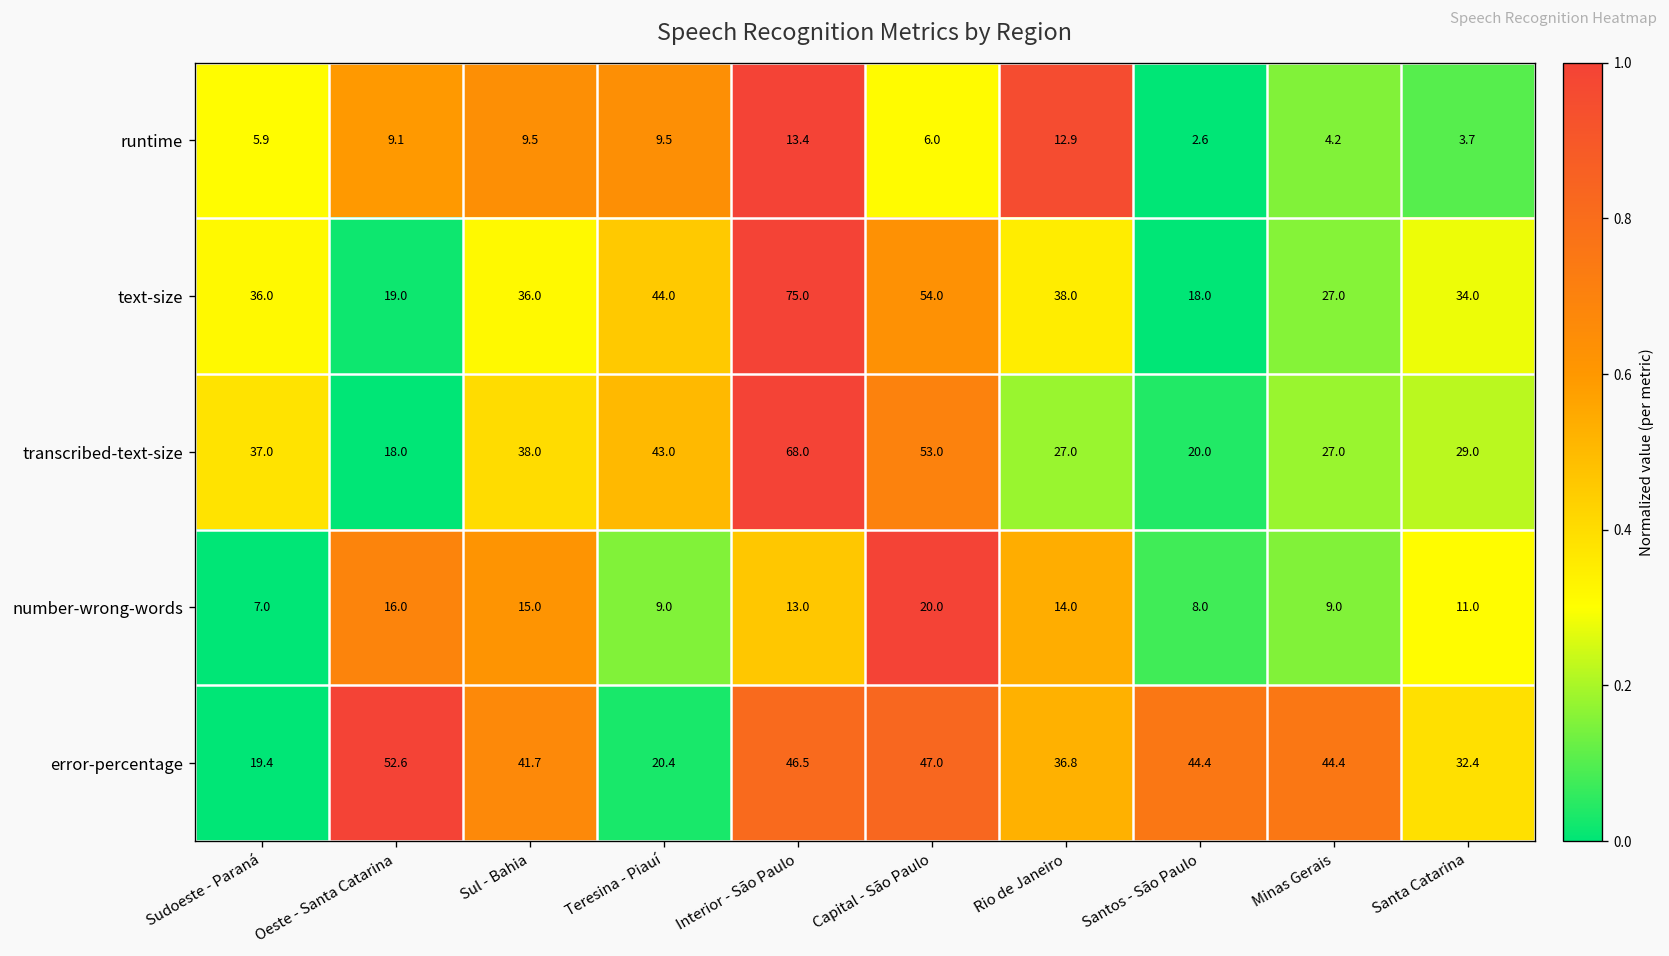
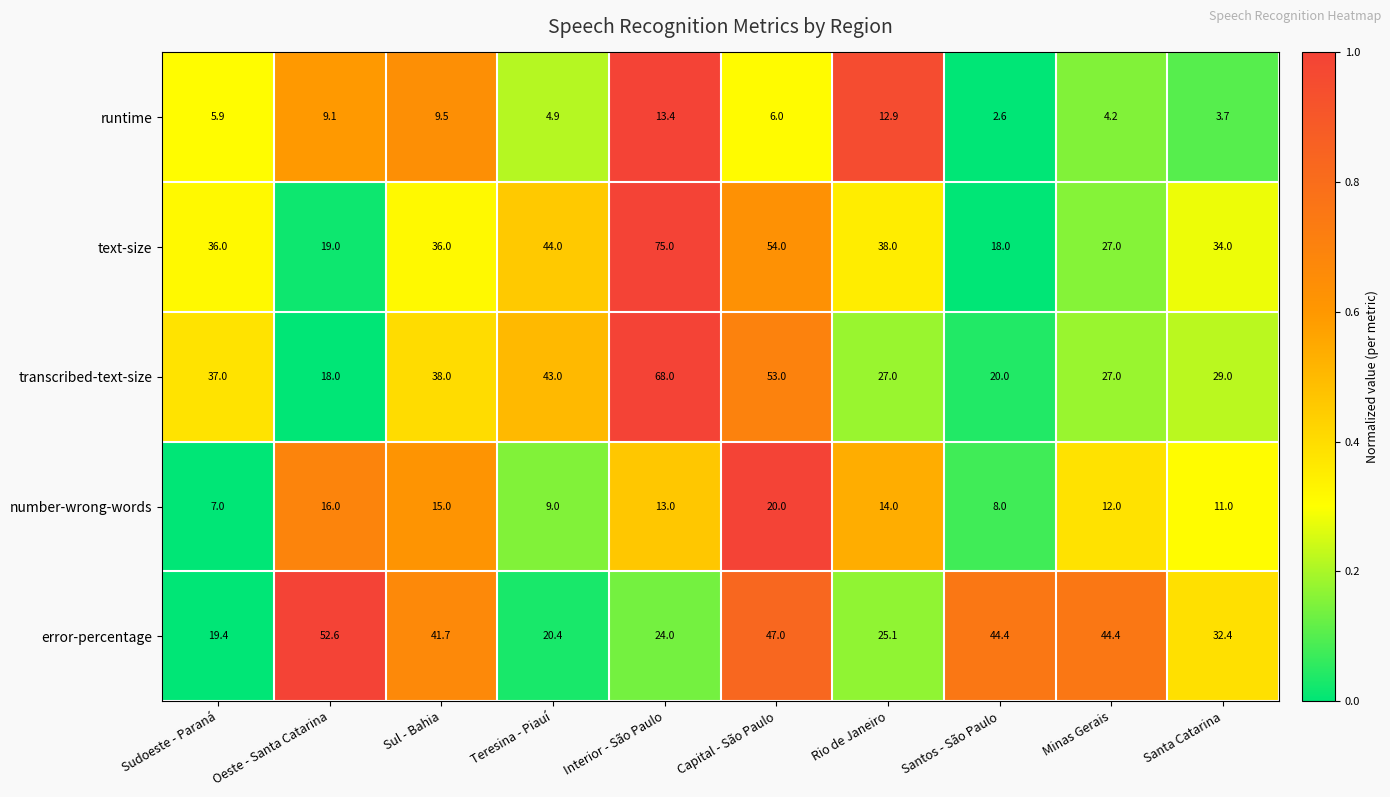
  {
    "runtime": {
      "Sudoeste - Paraná": 5.9,
      "Oeste - Santa Catarina": 9.1,
      "Sul - Bahia": 9.5,
-     "Teresina - Piauí": 9.5,
+     "Teresina - Piauí": 4.9,
      "Interior - São Paulo": 13.4,
      "Capital - São Paulo": 6.0,
      "Rio de Janeiro": 12.9,
      "Santos - São Paulo": 2.6,
      "Minas Gerais": 4.2,
      "Santa Catarina": 3.7
    },
    "text-size": {
      "Sudoeste - Paraná": 36.0,
      "Oeste - Santa Catarina": 19.0,
      "Sul - Bahia": 36.0,
      "Teresina - Piauí": 44.0,
      "Interior - São Paulo": 75.0,
      "Capital - São Paulo": 54.0,
      "Rio de Janeiro": 38.0,
      "Santos - São Paulo": 18.0,
      "Minas Gerais": 27.0,
      "Santa Catarina": 34.0
    },
    "transcribed-text-size": {
      "Sudoeste - Paraná": 37.0,
      "Oeste - Santa Catarina": 18.0,
      "Sul - Bahia": 38.0,
      "Teresina - Piauí": 43.0,
      "Interior - São Paulo": 68.0,
      "Capital - São Paulo": 53.0,
      "Rio de Janeiro": 27.0,
      "Santos - São Paulo": 20.0,
      "Minas Gerais": 27.0,
      "Santa Catarina": 29.0
    },
    "number-wrong-words": {
      "Sudoeste - Paraná": 7.0,
      "Oeste - Santa Catarina": 16.0,
      "Sul - Bahia": 15.0,
      "Teresina - Piauí": 9.0,
      "Interior - São Paulo": 13.0,
      "Capital - São Paulo": 20.0,
      "Rio de Janeiro": 14.0,
      "Santos - São Paulo": 8.0,
-     "Minas Gerais": 9.0,
+     "Minas Gerais": 12.0,
      "Santa Catarina": 11.0
    },
    "error-percentage": {
      "Sudoeste - Paraná": 19.4,
      "Oeste - Santa Catarina": 52.6,
      "Sul - Bahia": 41.7,
      "Teresina - Piauí": 20.4,
-     "Interior - São Paulo": 46.5,
+     "Interior - São Paulo": 24.0,
      "Capital - São Paulo": 47.0,
-     "Rio de Janeiro": 36.8,
+     "Rio de Janeiro": 25.1,
      "Santos - São Paulo": 44.4,
      "Minas Gerais": 44.4,
      "Santa Catarina": 32.4
    }
  }
